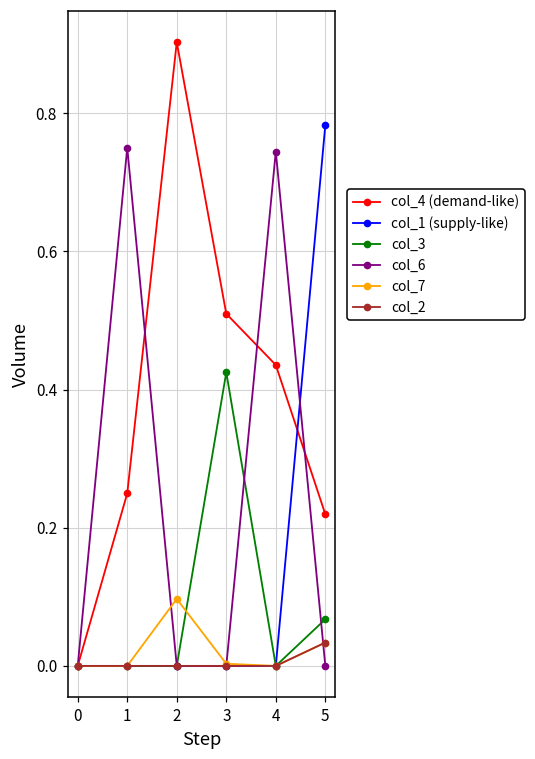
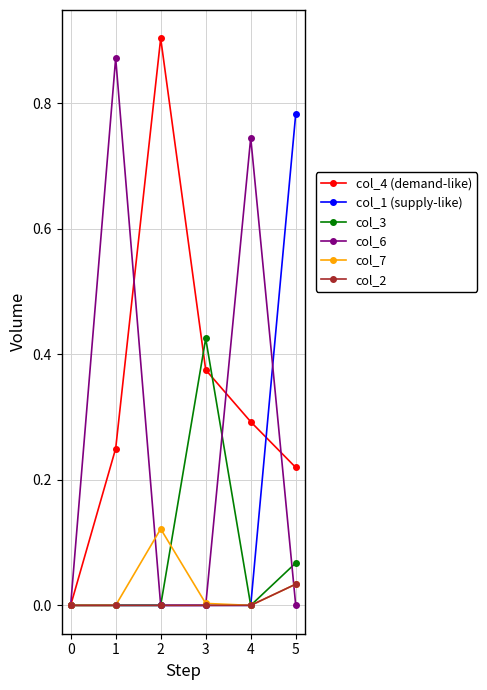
  {
    "col_4 (demand-like)": {
      "1": 0.25,
      "2": 0.90,
-     "3": 0.51,
-     "4": 0.44,
+     "3": 0.38,
+     "4": 0.29,
      "5": 0.22
    },
    "col_1 (supply-like)": {
      "5": 0.78
    },
    "col_3": {
      "3": 0.42,
      "5": 0.07
    },
    "col_6": {
-     "1": 0.75,
+     "1": 0.87,
      "4": 0.74,
      "5": 0.00
    },
    "col_7": {
-     "2": 0.10
+     "2": 0.12
    }
  }
